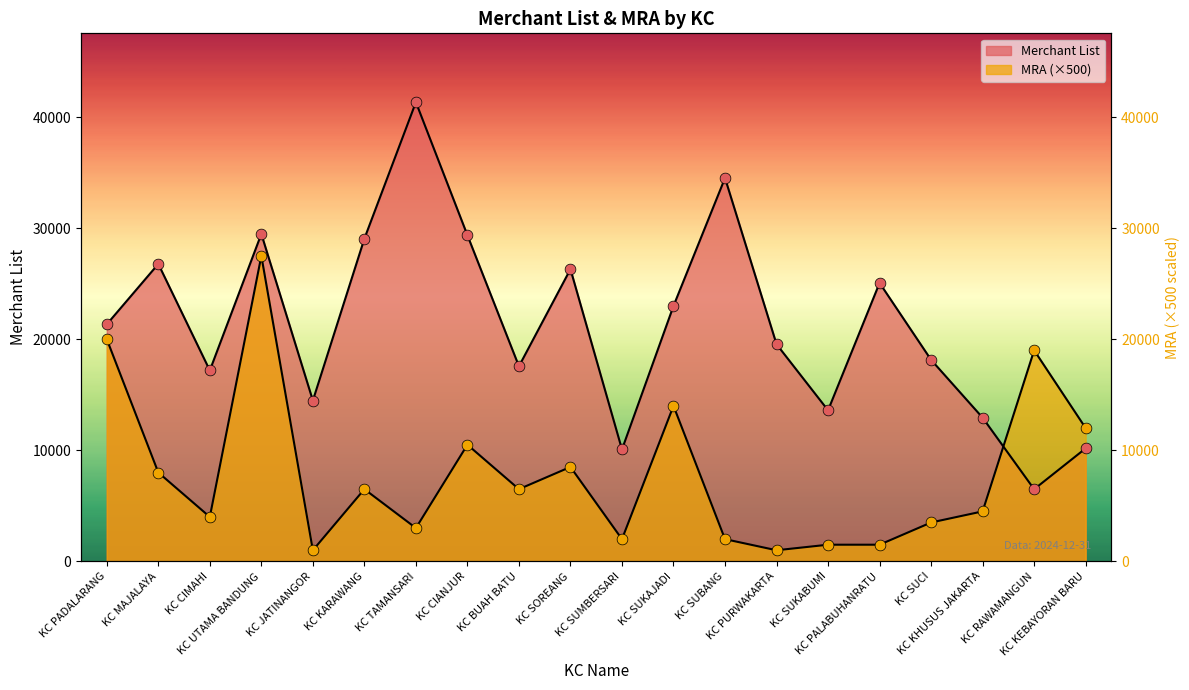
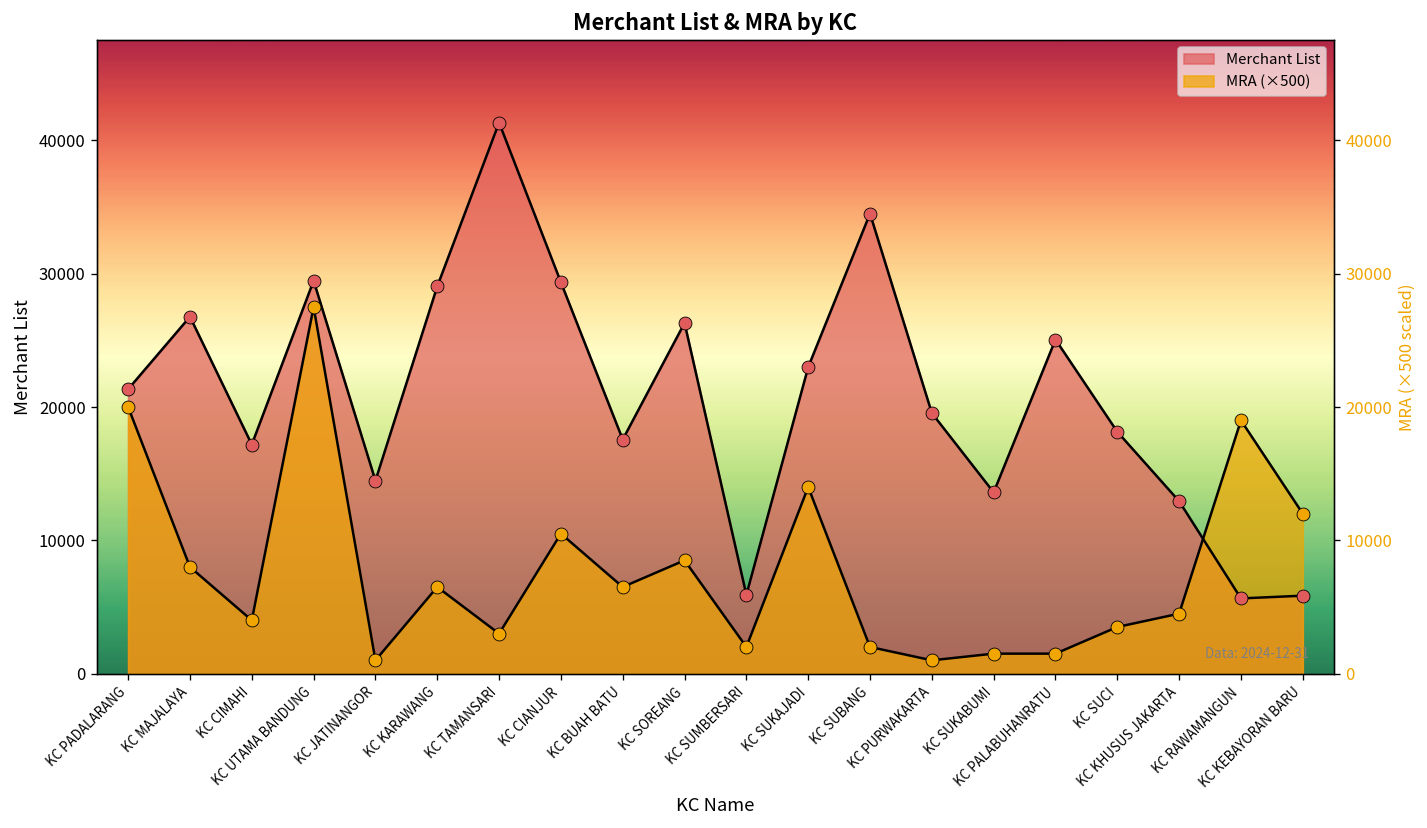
  {
    "Merchant List": {
      "KC PADALARANG": 21300,
      "KC MAJALAYA": 26800,
      "KC CIMAHI": 17200,
      "KC UTAMA BANDUNG": 29500,
      "KC JATINANGOR": 14500,
      "KC KARAWANG": 29100,
      "KC TAMANSARI": 41300,
      "KC CIANJUR": 29400,
      "KC BUAH BATU": 17600,
      "KC SOREANG": 26300,
-     "KC SUMBERSARI": 10100,
+     "KC SUMBERSARI": 5900,
      "KC SUKAJADI": 23000,
      "KC SUBANG": 34500,
      "KC PURWAKARTA": 19500,
      "KC SUKABUMI": 13600,
      "KC PALABUHANRATU": 25100,
      "KC SUCI": 18100,
      "KC KHUSUS JAKARTA": 12900,
-     "KC RAWAMANGUN": 6500,
-     "KC KEBAYORAN BARU": 10200
+     "KC RAWAMANGUN": 5600,
+     "KC KEBAYORAN BARU": 5800
    },
    "MRA (×500)": {
      "KC PADALARANG": 20000,
      "KC MAJALAYA": 8000,
      "KC CIMAHI": 4000,
      "KC UTAMA BANDUNG": 27500,
      "KC JATINANGOR": 1000,
      "KC KARAWANG": 6500,
      "KC TAMANSARI": 3000,
      "KC CIANJUR": 10500,
      "KC BUAH BATU": 6500,
      "KC SOREANG": 8500,
      "KC SUMBERSARI": 2000,
      "KC SUKAJADI": 14000,
      "KC SUBANG": 2000,
      "KC PURWAKARTA": 1000,
      "KC SUKABUMI": 1500,
      "KC PALABUHANRATU": 1500,
      "KC SUCI": 3500,
      "KC KHUSUS JAKARTA": 4500,
      "KC RAWAMANGUN": 19000,
      "KC KEBAYORAN BARU": 12000
    }
  }
